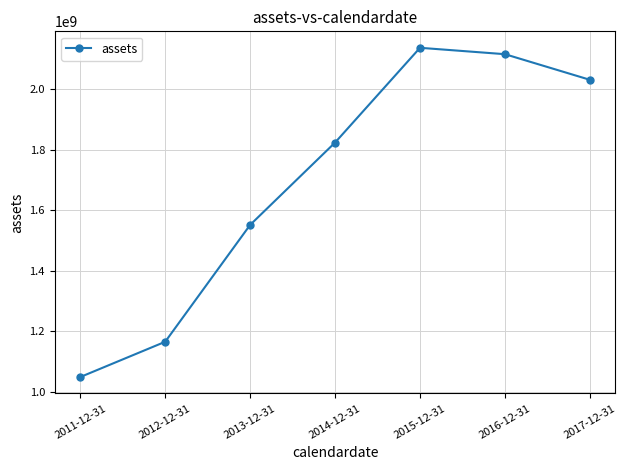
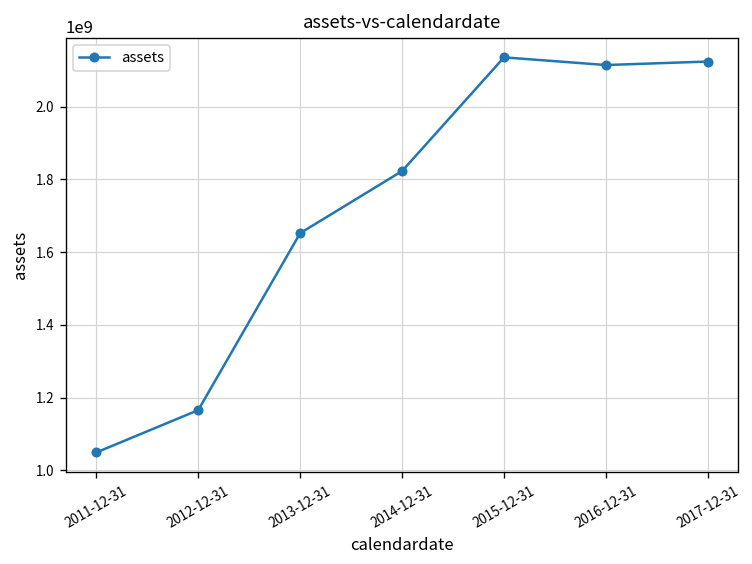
  {
    "2011-12-31": 1050000000,
    "2012-12-31": 1170000000,
-   "2013-12-31": 1550000000,
+   "2013-12-31": 1650000000,
    "2014-12-31": 1820000000,
    "2015-12-31": 2140000000,
    "2016-12-31": 2110000000,
-   "2017-12-31": 2030000000
+   "2017-12-31": 2120000000
  }
